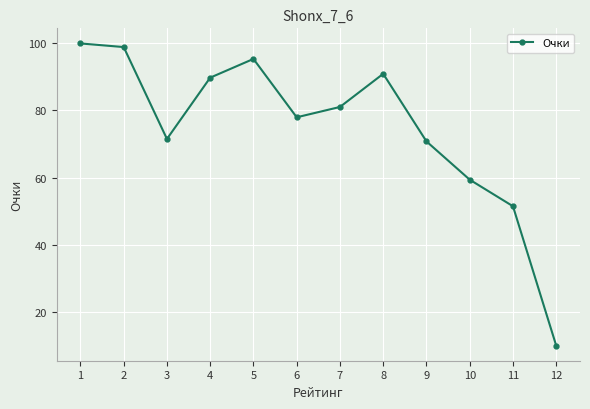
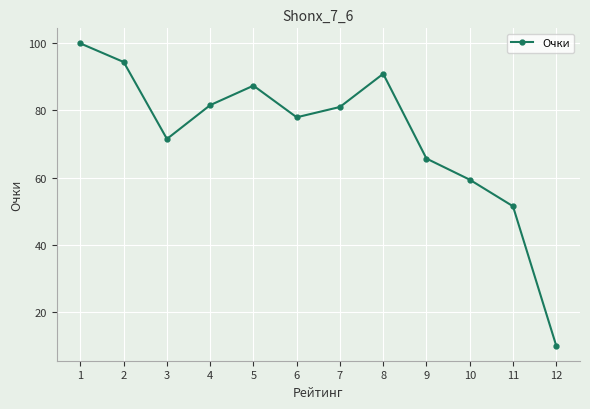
  {
    "1": 100,
-   "2": 99,
+   "2": 94,
    "3": 72,
-   "4": 90,
-   "5": 95,
+   "4": 82,
+   "5": 87,
    "6": 78,
    "7": 81,
    "8": 91,
-   "9": 71,
+   "9": 66,
    "10": 59,
    "11": 51,
    "12": 10
  }
